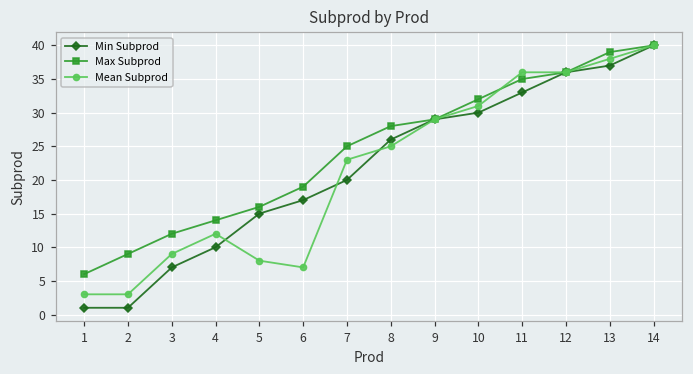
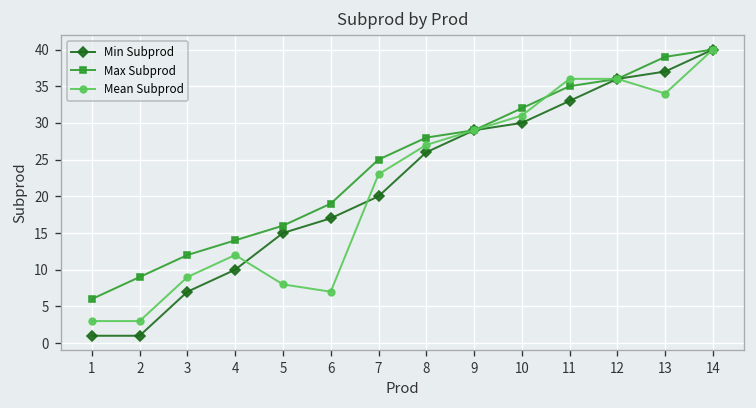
  {
    "Mean Subprod": {
      "1": 3,
      "2": 3,
      "3": 9,
      "4": 12,
      "5": 8,
      "6": 7,
      "7": 23,
-     "8": 25,
+     "8": 27,
      "10": 31,
      "11": 36,
-     "13": 38
+     "13": 34
    }
  }
